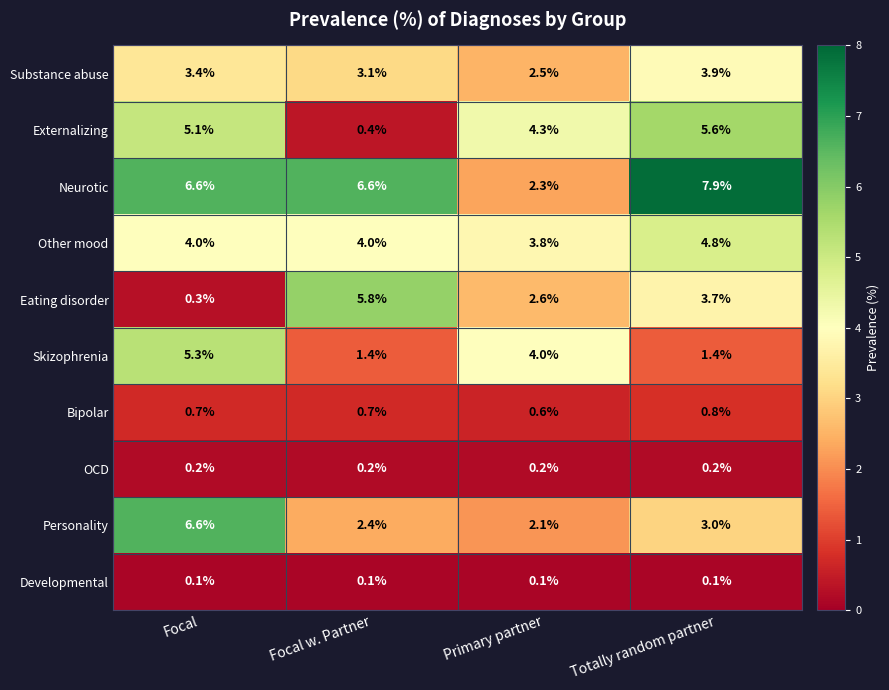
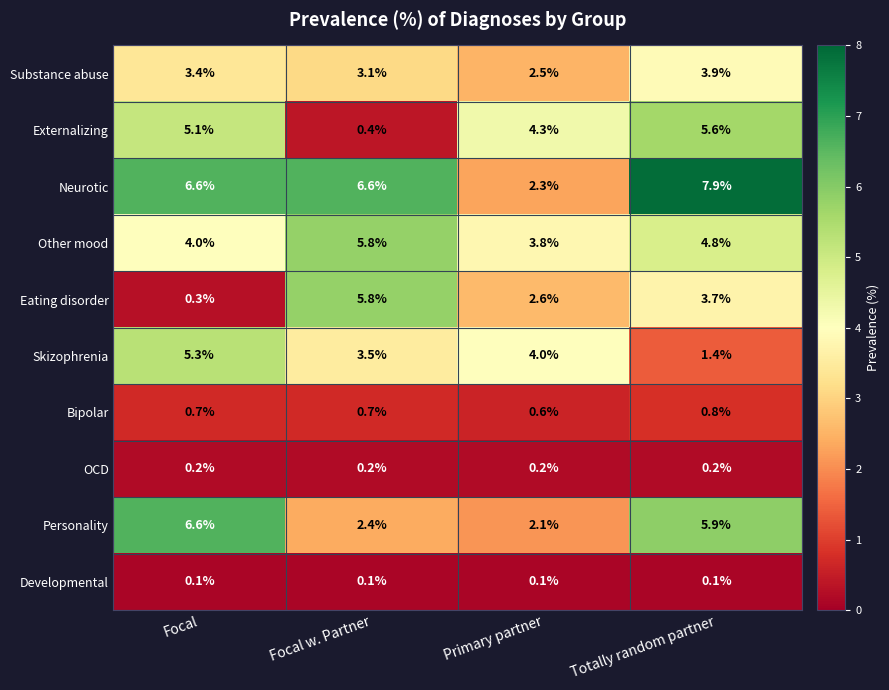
  {
    "Substance abuse": {
      "Focal": "3.4%",
      "Focal w. Partner": "3.1%",
      "Primary partner": "2.5%",
      "Totally random partner": "3.9%"
    },
    "Externalizing": {
      "Focal": "5.1%",
      "Focal w. Partner": "0.4%",
      "Primary partner": "4.3%",
      "Totally random partner": "5.6%"
    },
    "Neurotic": {
      "Focal": "6.6%",
      "Focal w. Partner": "6.6%",
      "Primary partner": "2.3%",
      "Totally random partner": "7.9%"
    },
    "Other mood": {
      "Focal": "4.0%",
-     "Focal w. Partner": "4.0%",
+     "Focal w. Partner": "5.8%",
      "Primary partner": "3.8%",
      "Totally random partner": "4.8%"
    },
    "Eating disorder": {
      "Focal": "0.3%",
      "Focal w. Partner": "5.8%",
      "Primary partner": "2.6%",
      "Totally random partner": "3.7%"
    },
    "Skizophrenia": {
      "Focal": "5.3%",
-     "Focal w. Partner": "1.4%",
+     "Focal w. Partner": "3.5%",
      "Primary partner": "4.0%",
      "Totally random partner": "1.4%"
    },
    "Bipolar": {
      "Focal": "0.7%",
      "Focal w. Partner": "0.7%",
      "Primary partner": "0.6%",
      "Totally random partner": "0.8%"
    },
    "OCD": {
      "Focal": "0.2%",
      "Focal w. Partner": "0.2%",
      "Primary partner": "0.2%",
      "Totally random partner": "0.2%"
    },
    "Personality": {
      "Focal": "6.6%",
      "Focal w. Partner": "2.4%",
      "Primary partner": "2.1%",
-     "Totally random partner": "3.0%"
+     "Totally random partner": "5.9%"
    },
    "Developmental": {
      "Focal": "0.1%",
      "Focal w. Partner": "0.1%",
      "Primary partner": "0.1%",
      "Totally random partner": "0.1%"
    }
  }
